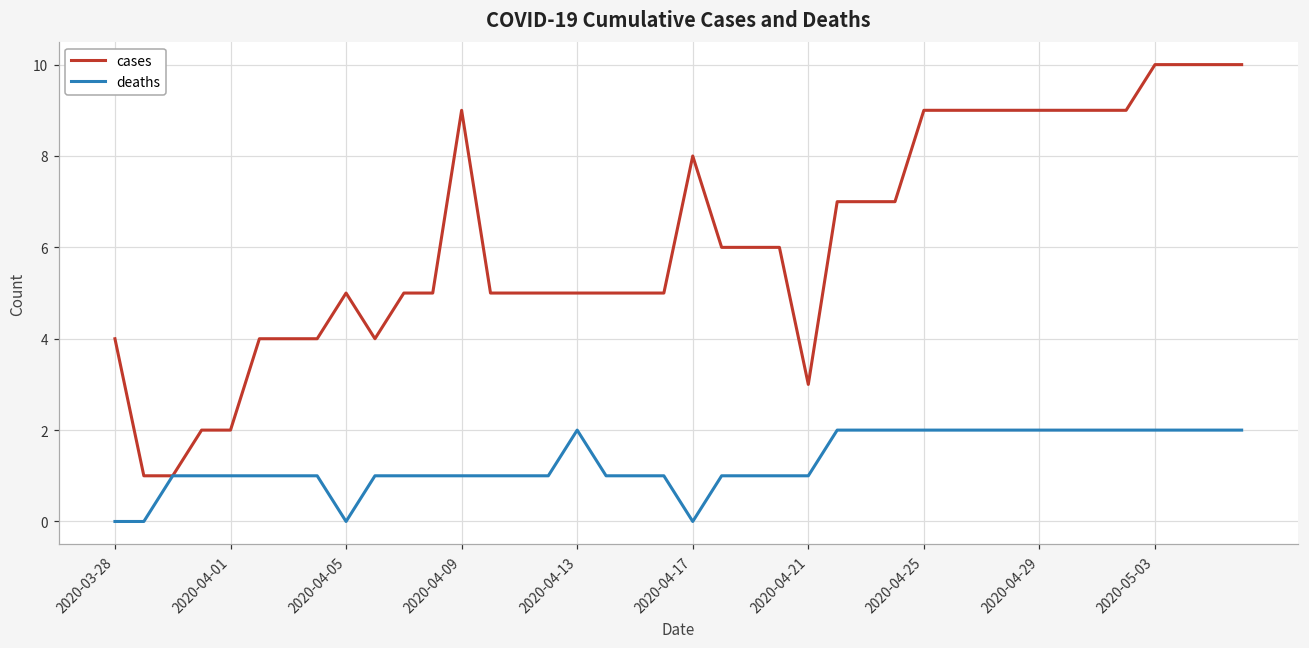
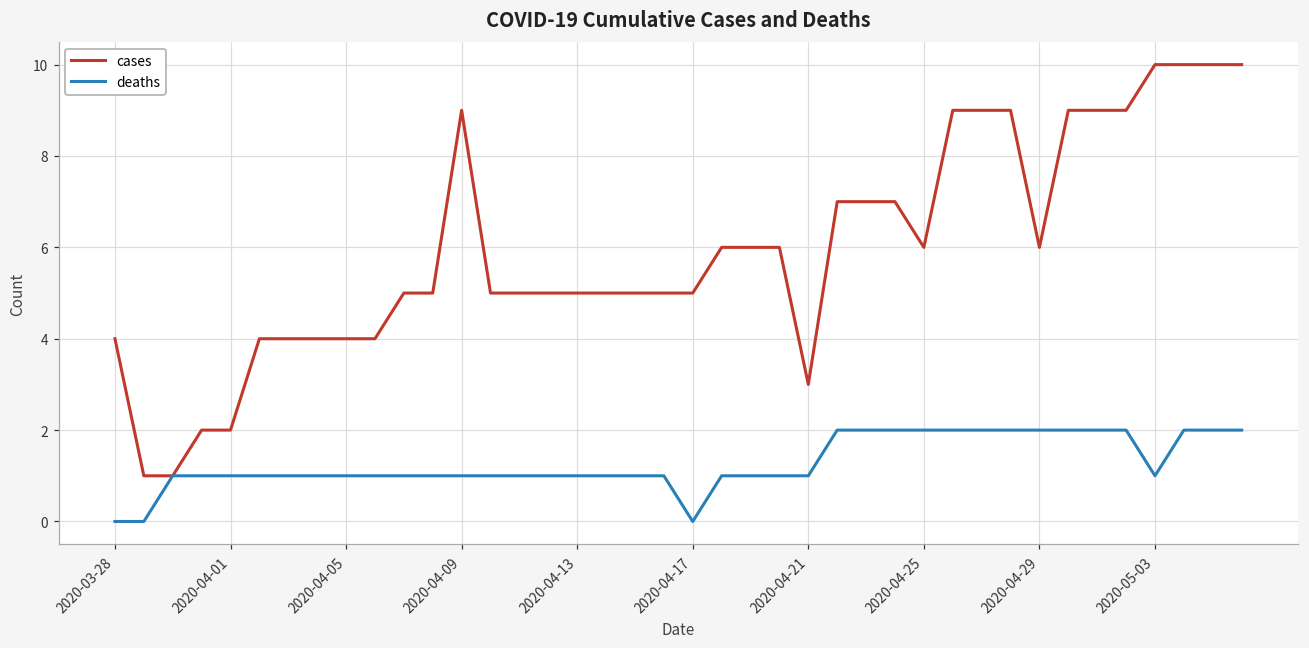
  {
    "cases": {
      "2020-03-28": 4,
      "2020-04-01": 2,
-     "2020-04-05": 5,
+     "2020-04-05": 4,
      "2020-04-09": 9,
      "2020-04-13": 5,
-     "2020-04-17": 8,
+     "2020-04-17": 5,
      "2020-04-21": 3,
-     "2020-04-25": 9,
-     "2020-04-29": 9,
+     "2020-04-25": 6,
+     "2020-04-29": 6,
      "2020-05-03": 10
    },
    "deaths": {
      "2020-03-28": 0,
      "2020-04-01": 1,
-     "2020-04-05": 0,
+     "2020-04-05": 1,
      "2020-04-09": 1,
-     "2020-04-13": 2,
+     "2020-04-13": 1,
      "2020-04-17": 0,
      "2020-04-21": 1,
      "2020-04-25": 2,
      "2020-04-29": 2,
-     "2020-05-03": 2
+     "2020-05-03": 1
    }
  }
